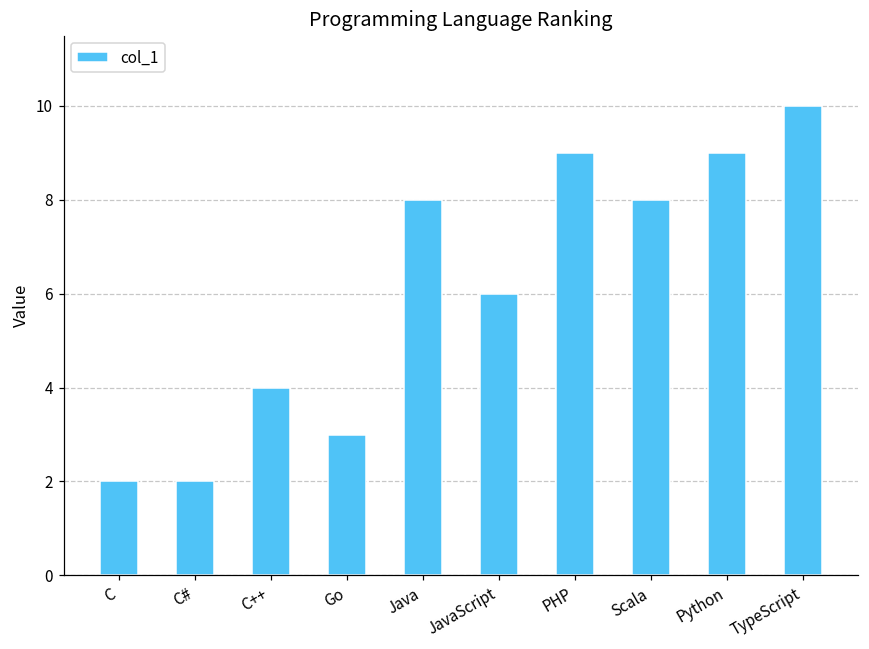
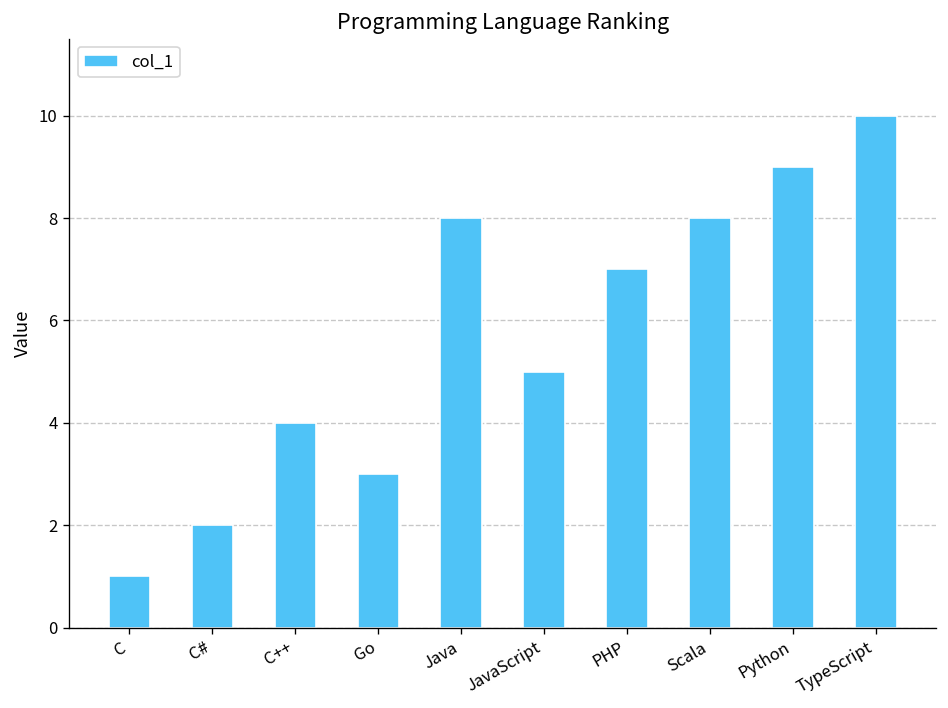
  {
-   "C": 2,
+   "C": 1,
    "C#": 2,
    "C++": 4,
    "Go": 3,
    "Java": 8,
-   "JavaScript": 6,
-   "PHP": 9,
+   "JavaScript": 5,
+   "PHP": 7,
    "Scala": 8,
    "Python": 9,
    "TypeScript": 10
  }
